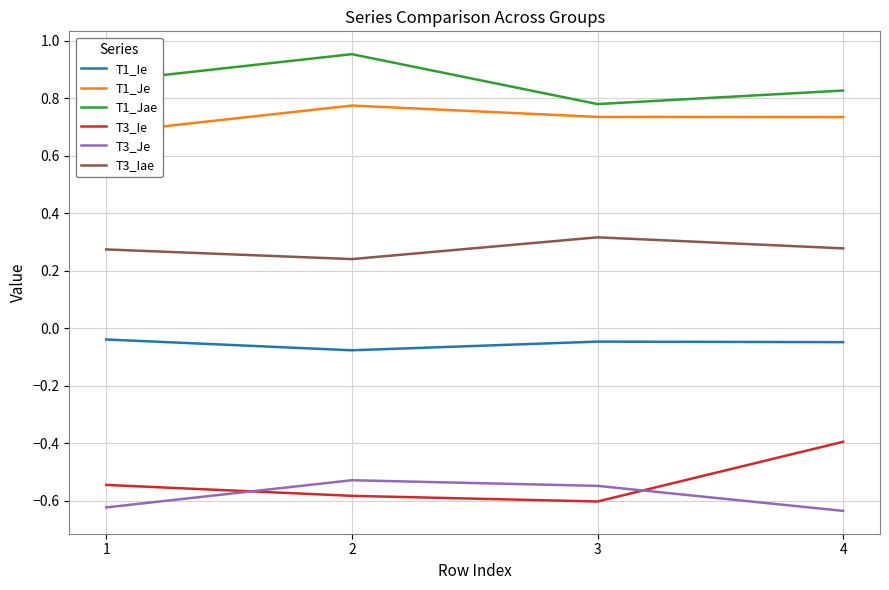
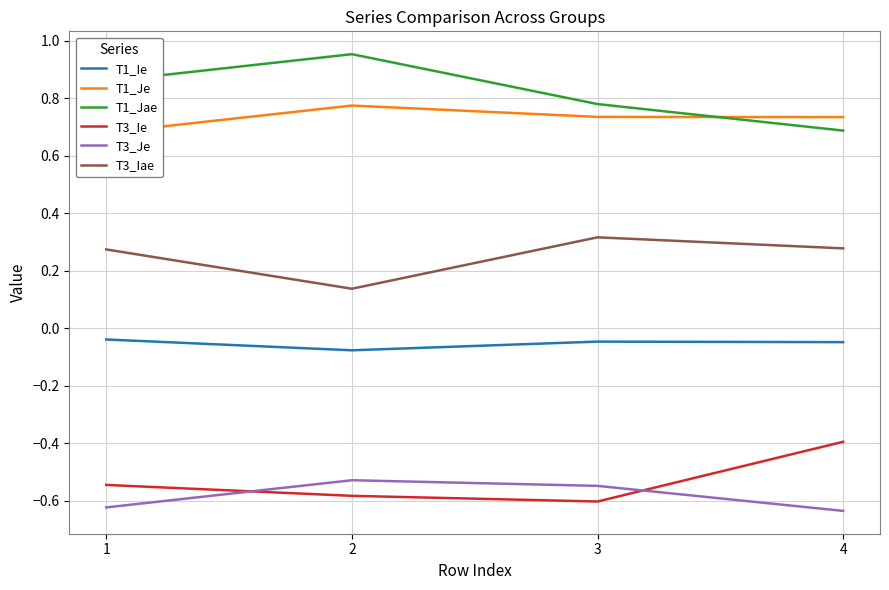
  {
    "T1_Ie": {
      "1": -0.04,
      "2": -0.08,
      "3": -0.05,
      "4": -0.05
    },
    "T1_Je": {
      "2": 0.77,
      "3": 0.73,
      "4": 0.73
    },
    "T1_Jae": {
      "2": 0.95,
      "3": 0.78,
-     "4": 0.83
+     "4": 0.69
    },
    "T3_Ie": {
      "1": -0.54,
      "2": -0.58,
      "3": -0.60,
      "4": -0.39
    },
    "T3_Je": {
      "1": -0.62,
      "2": -0.53,
      "3": -0.55,
      "4": -0.63
    },
    "T3_Iae": {
      "1": 0.27,
-     "2": 0.24,
+     "2": 0.14,
      "3": 0.32,
      "4": 0.28
    }
  }
